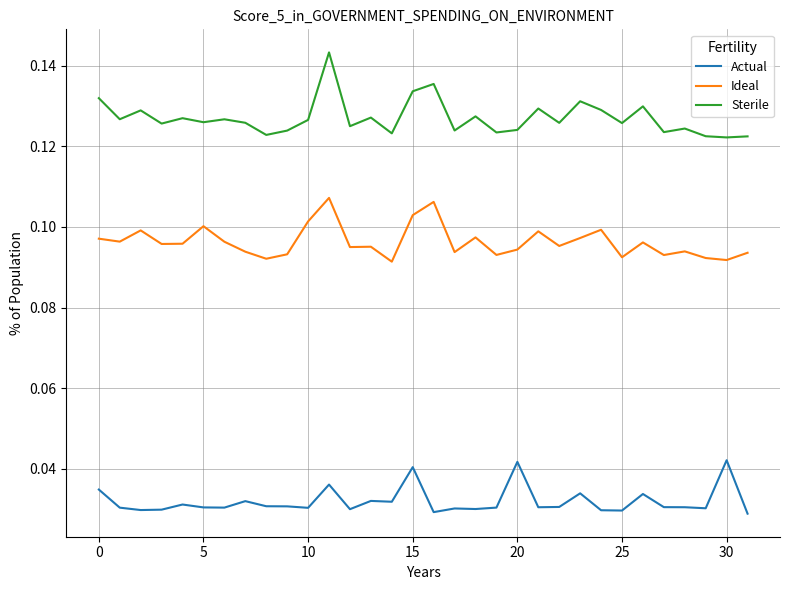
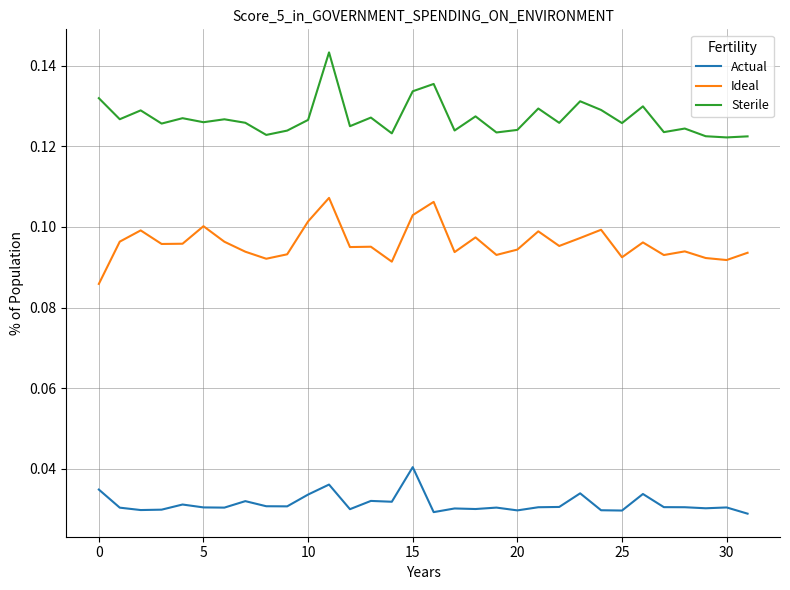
  {
    "Actual": {
      "0": 0.035,
      "5": 0.030,
-     "10": 0.030,
+     "10": 0.034,
      "15": 0.040,
-     "20": 0.042,
+     "20": 0.030,
      "25": 0.030,
-     "30": 0.042
+     "30": 0.030
    },
    "Ideal": {
-     "0": 0.097,
+     "0": 0.086,
      "5": 0.100,
      "10": 0.101,
      "15": 0.103,
      "20": 0.094,
      "25": 0.092,
      "30": 0.092
    },
    "Sterile": {
      "0": 0.132,
      "5": 0.126,
      "10": 0.127,
      "15": 0.134,
      "20": 0.124,
      "25": 0.126,
      "30": 0.122
    }
  }
